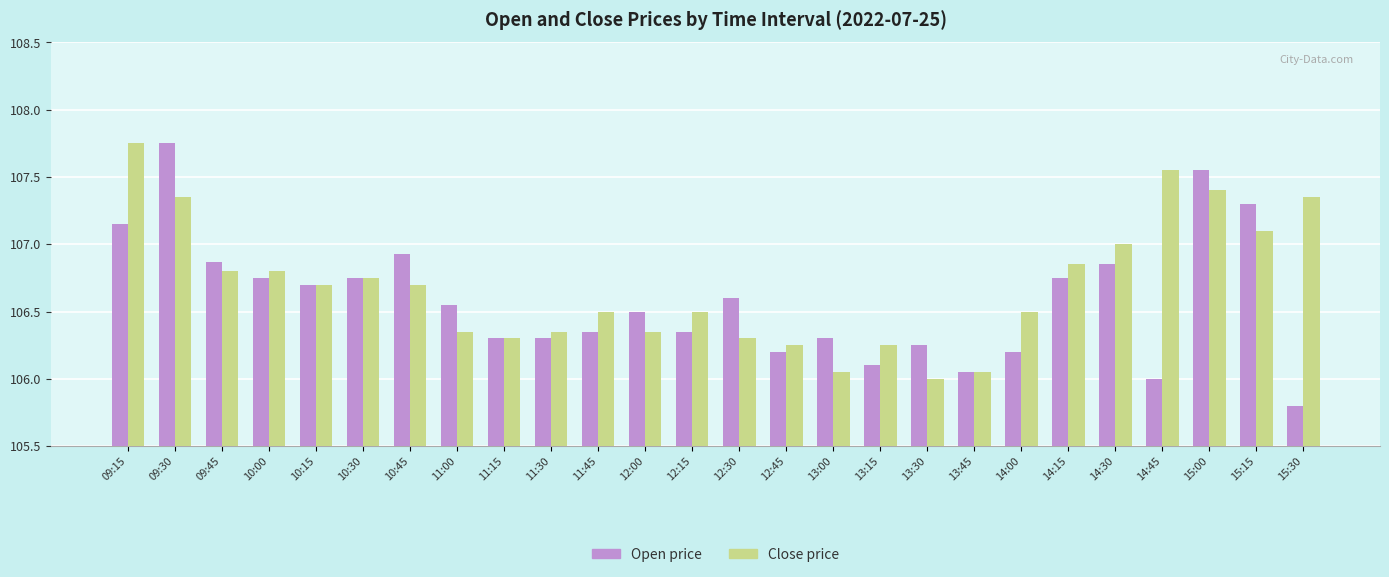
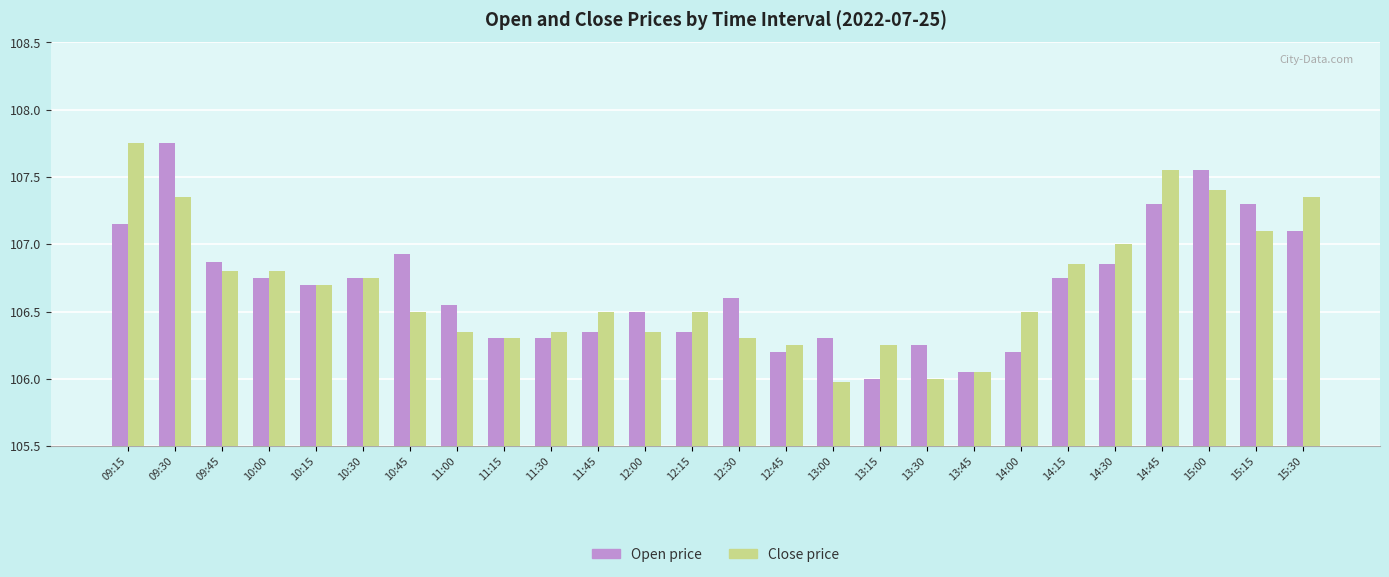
  {
    "Open price": {
      "09:15": 107.15,
      "09:30": 107.75,
      "09:45": 106.87,
      "10:00": 106.75,
      "10:15": 106.7,
      "10:30": 106.75,
      "10:45": 106.93,
      "11:00": 106.55,
      "11:15": 106.3,
      "11:30": 106.3,
      "11:45": 106.35,
      "12:00": 106.5,
      "12:15": 106.35,
      "12:30": 106.6,
      "12:45": 106.2,
      "13:00": 106.3,
-     "13:15": 106.1,
+     "13:15": 106.0,
      "13:30": 106.25,
      "13:45": 106.05,
      "14:00": 106.2,
      "14:15": 106.75,
      "14:30": 106.85,
-     "14:45": 106.0,
+     "14:45": 107.3,
      "15:00": 107.55,
      "15:15": 107.3,
-     "15:30": 105.8
+     "15:30": 107.1
    },
    "Close price": {
      "09:15": 107.75,
      "09:30": 107.35,
      "09:45": 106.80,
      "10:00": 106.80,
      "10:15": 106.70,
      "10:30": 106.75,
-     "10:45": 106.7,
+     "10:45": 106.5,
      "11:00": 106.35,
      "11:15": 106.30,
      "11:30": 106.35,
      "11:45": 106.50,
      "12:00": 106.35,
      "12:15": 106.50,
      "12:30": 106.30,
      "12:45": 106.25,
-     "13:00": 106.05,
+     "13:00": 105.98,
      "13:15": 106.25,
      "13:30": 106.00,
      "13:45": 106.05,
      "14:00": 106.50,
      "14:15": 106.85,
      "14:30": 107.00,
      "14:45": 107.55,
      "15:00": 107.40,
      "15:15": 107.10,
      "15:30": 107.35
    }
  }
